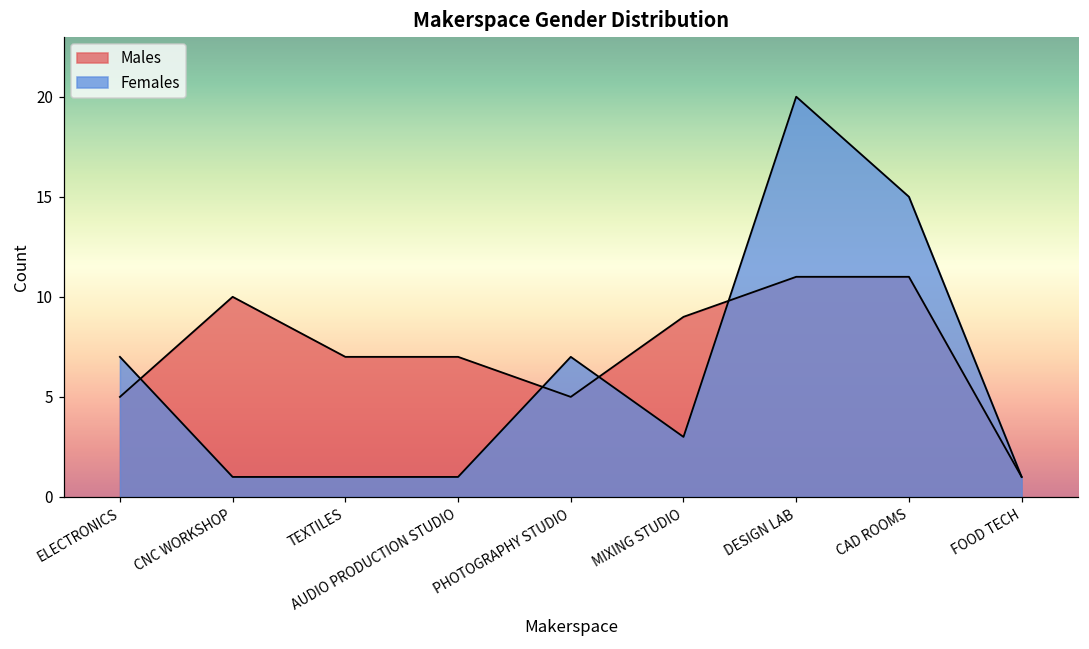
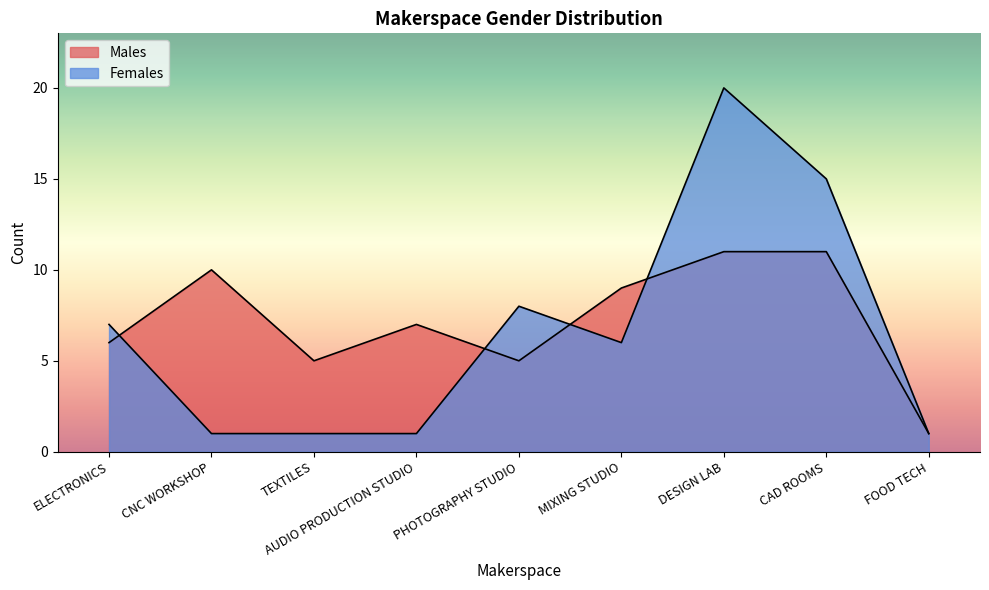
  {
    "Males": {
-     "ELECTRONICS": 5,
+     "ELECTRONICS": 6,
      "CNC WORKSHOP": 10,
-     "TEXTILES": 7,
+     "TEXTILES": 5,
      "AUDIO PRODUCTION STUDIO": 7,
      "PHOTOGRAPHY STUDIO": 5,
      "MIXING STUDIO": 9,
      "DESIGN LAB": 11,
      "CAD ROOMS": 11
    },
    "Females": {
      "ELECTRONICS": 7,
      "CNC WORKSHOP": 1,
      "TEXTILES": 1,
      "AUDIO PRODUCTION STUDIO": 1,
-     "PHOTOGRAPHY STUDIO": 7,
-     "MIXING STUDIO": 3,
+     "PHOTOGRAPHY STUDIO": 8,
+     "MIXING STUDIO": 6,
      "DESIGN LAB": 20,
      "CAD ROOMS": 15
    }
  }
